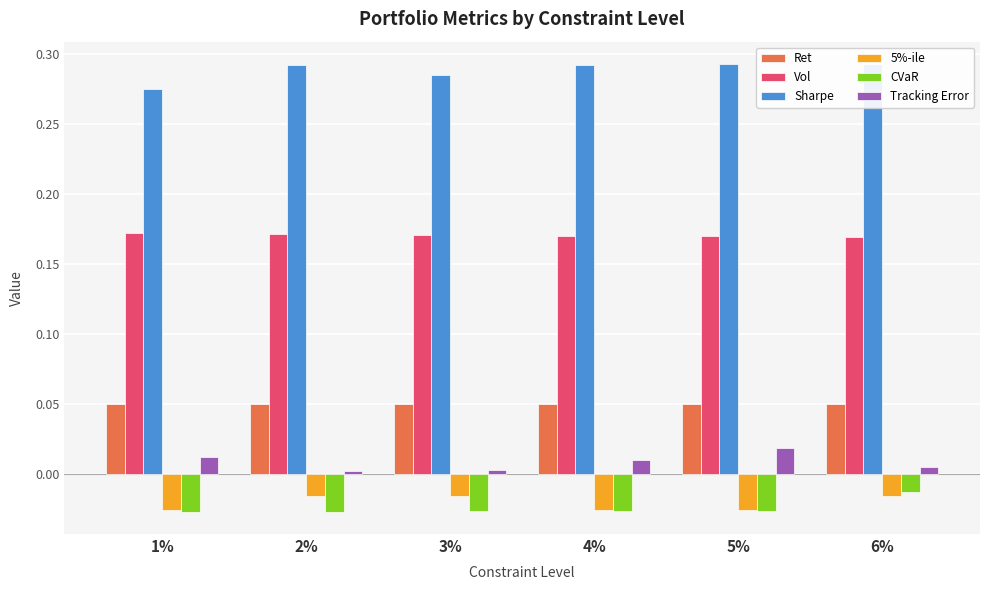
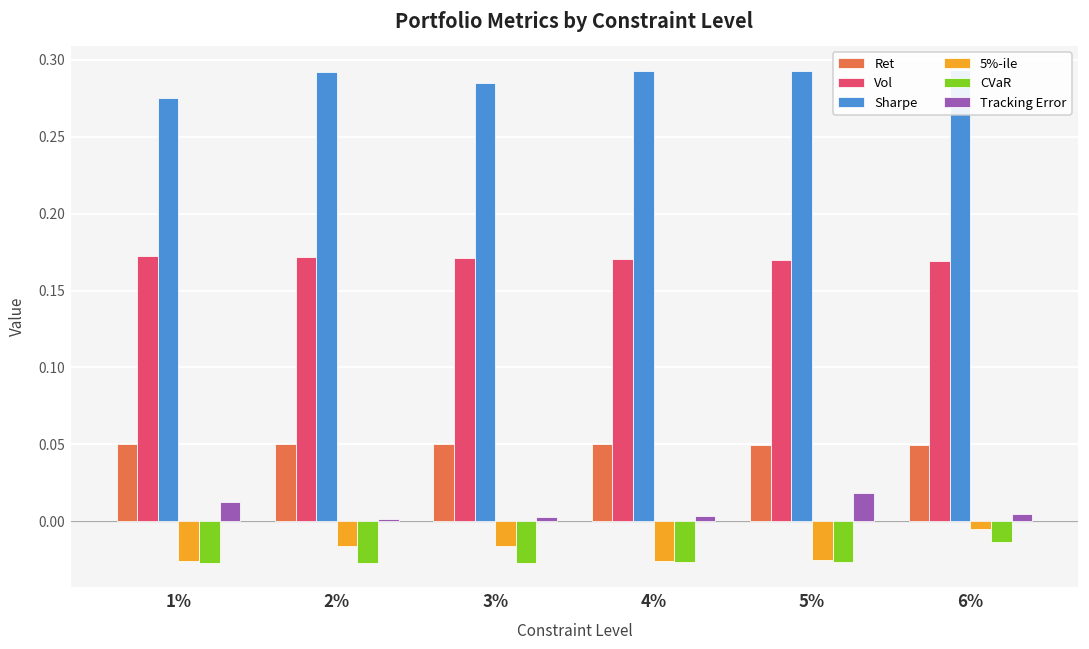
  {
    "Sharpe": {
      "1%": 0.275,
      "2%": 0.292,
      "3%": 0.285,
      "4%": 0.293,
      "5%": 0.293
    },
    "5%-ile": {
      "1%": -0.026,
      "2%": -0.016,
      "3%": -0.016,
      "4%": -0.026,
      "5%": -0.026,
-     "6%": -0.016
+     "6%": -0.005
    },
    "CVaR": {
      "1%": -0.027,
      "2%": -0.027,
      "3%": -0.027,
      "4%": -0.027,
      "5%": -0.027,
      "6%": -0.013
    },
    "Tracking Error": {
      "1%": 0.012,
      "3%": 0.002,
-     "4%": 0.010,
+     "4%": 0.003,
      "5%": 0.019,
      "6%": 0.005
    }
  }
